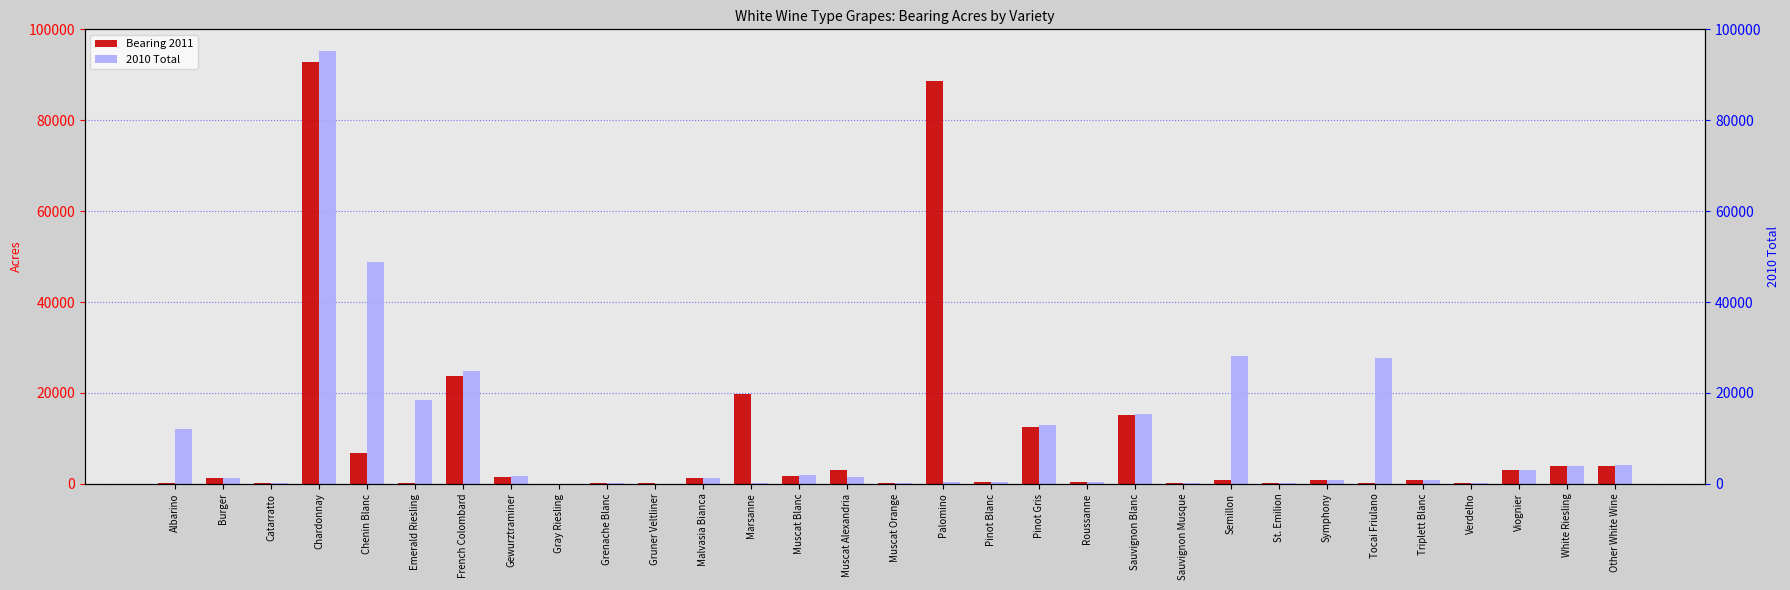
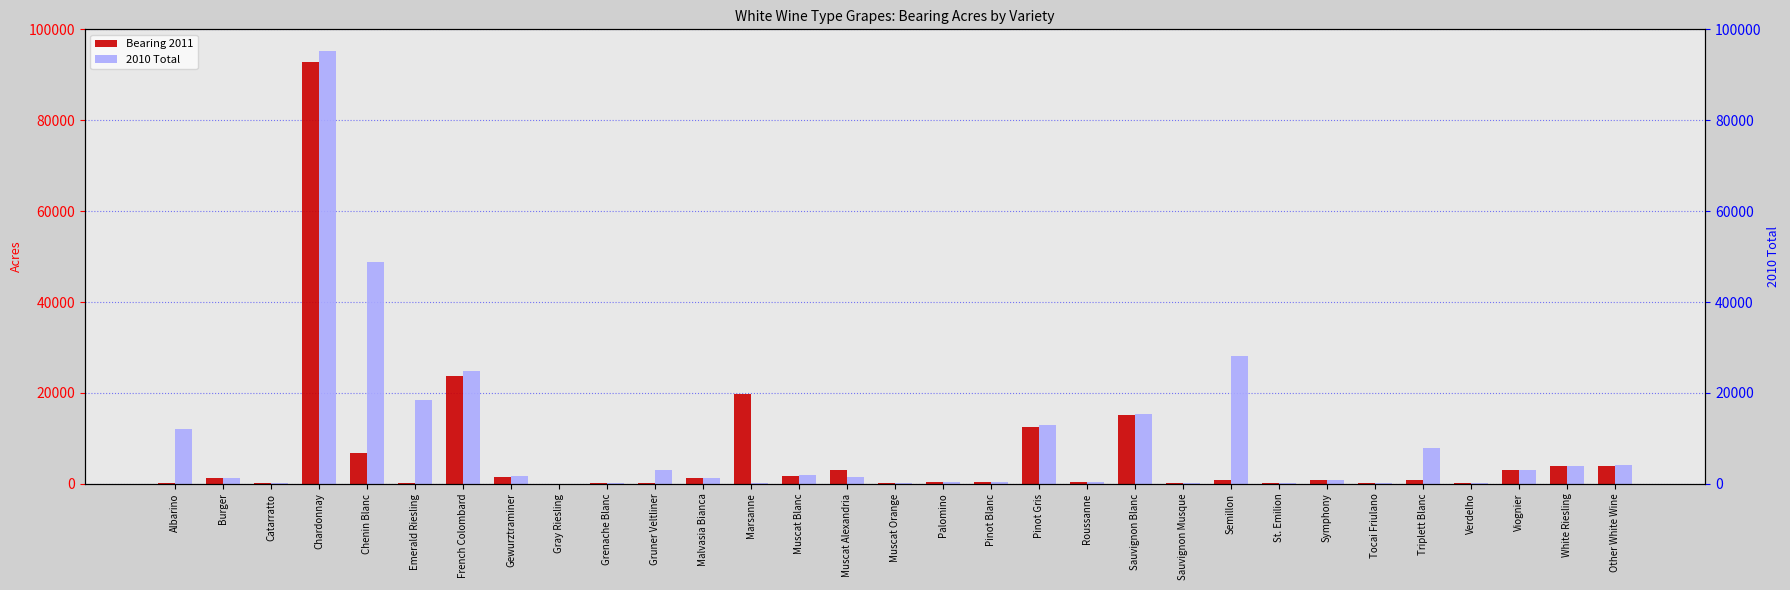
  {
    "Bearing 2011": {
      "Burger": 1000,
      "Chardonnay": 93000,
      "Chenin Blanc": 7000,
      "French Colombard": 24000,
      "Gewurztraminer": 2000,
      "Malvasia Bianca": 1000,
      "Marsanne": 20000,
      "Muscat Blanc": 2000,
      "Muscat Alexandria": 3000,
-     "Palomino": 89000,
+     "Palomino": 0,
      "Pinot Gris": 13000,
      "Sauvignon Blanc": 15000,
      "Semillon": 1000,
      "Symphony": 1000,
      "Triplett Blanc": 1000,
      "Viognier": 3000,
      "White Riesling": 4000,
      "Other White Wine": 4000
    },
    "2010 Total": {
      "Albarino": 12000,
      "Burger": 1000,
      "Chardonnay": 95000,
      "Chenin Blanc": 49000,
      "Emerald Riesling": 18000,
      "French Colombard": 25000,
      "Gewurztraminer": 2000,
-     "Gruner Veltliner": 0,
+     "Gruner Veltliner": 3000,
      "Malvasia Bianca": 1000,
      "Muscat Blanc": 2000,
      "Muscat Alexandria": 2000,
      "Pinot Gris": 13000,
      "Sauvignon Blanc": 15000,
      "Semillon": 28000,
      "Symphony": 1000,
-     "Tocai Friulano": 28000,
-     "Triplett Blanc": 1000,
+     "Tocai Friulano": 0,
+     "Triplett Blanc": 8000,
      "Viognier": 3000,
      "White Riesling": 4000,
      "Other White Wine": 4000
    }
  }
